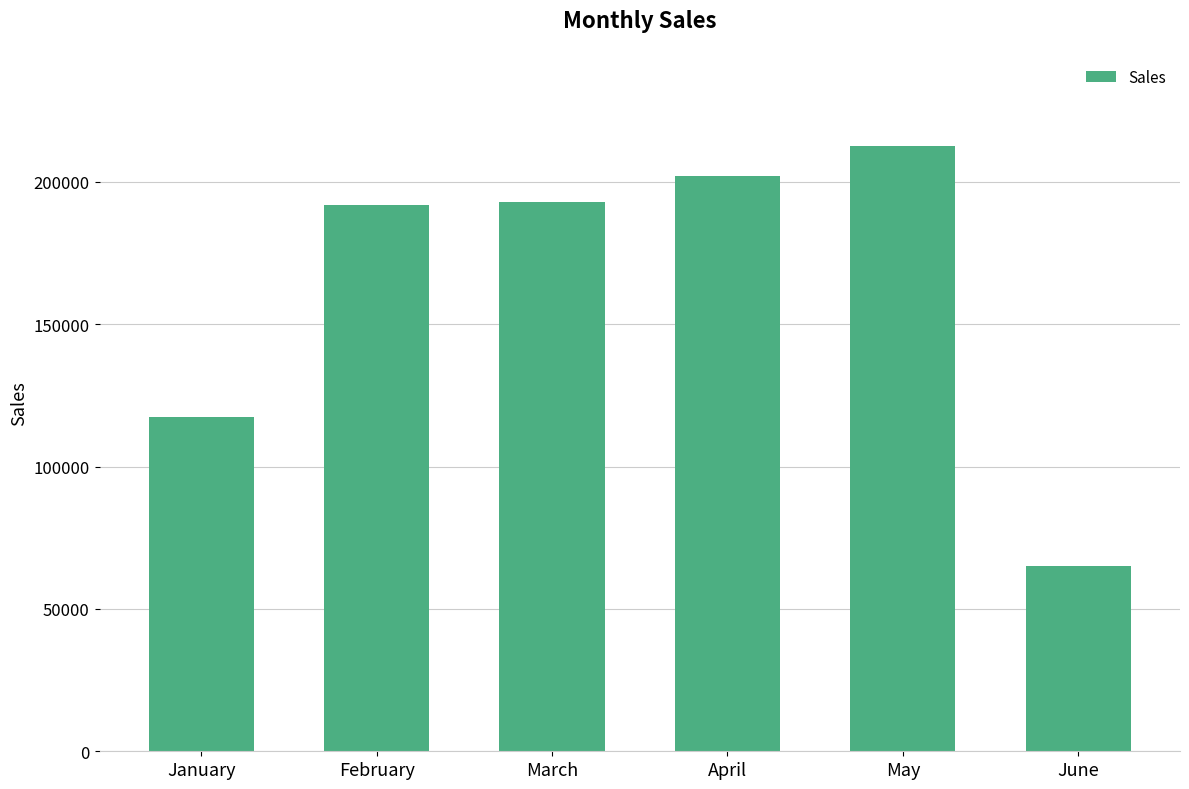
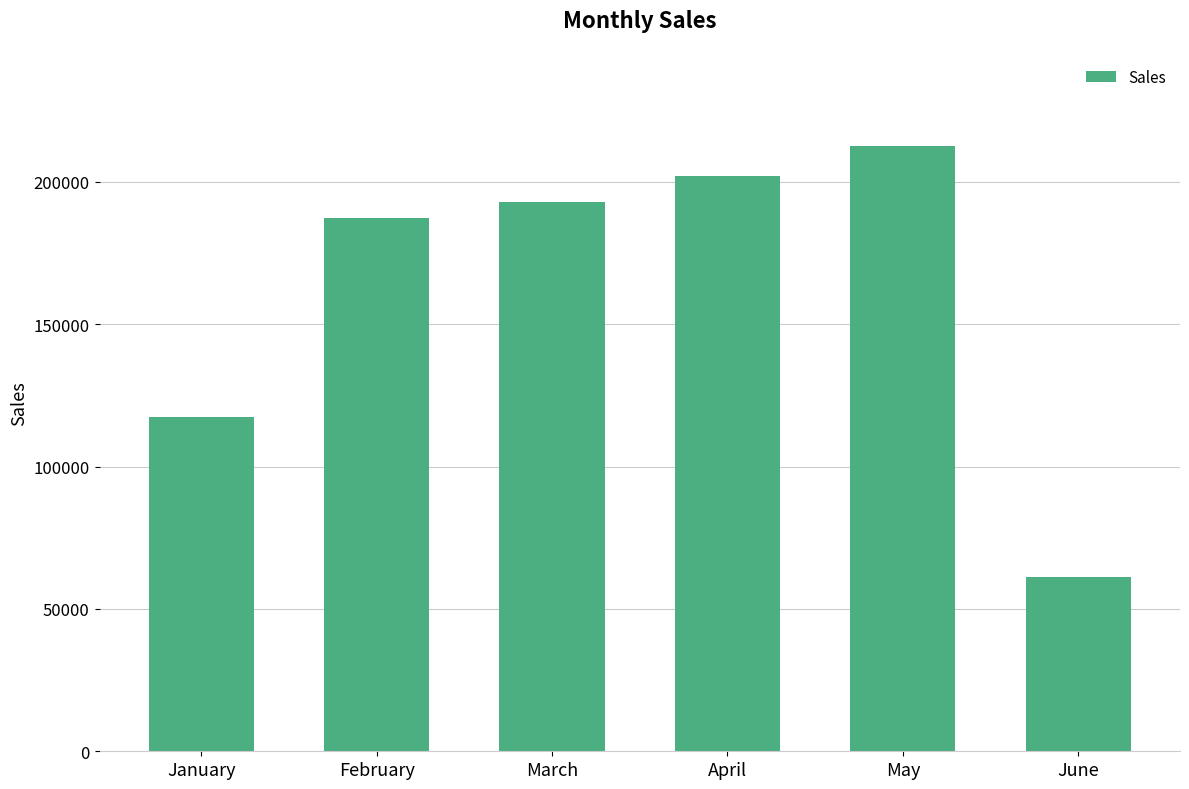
  {
    "January": 118000,
-   "February": 192000,
+   "February": 187000,
    "March": 193000,
    "April": 202000,
    "May": 213000,
-   "June": 65000
+   "June": 61000
  }
